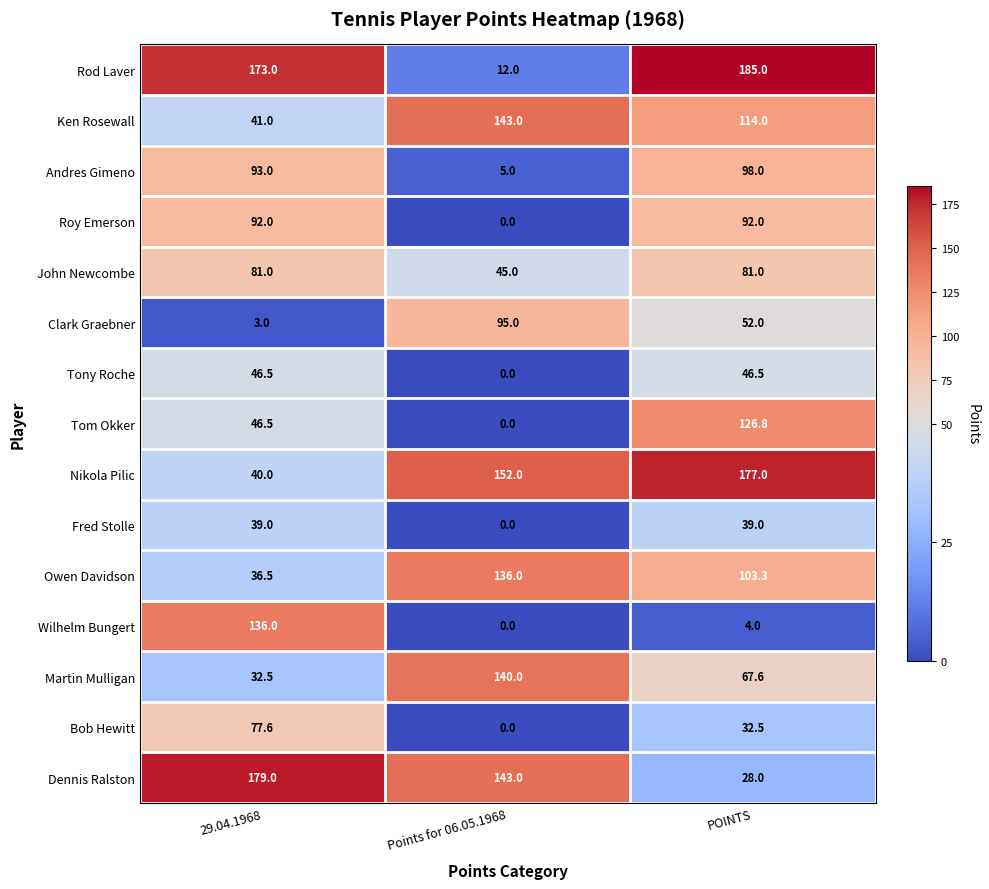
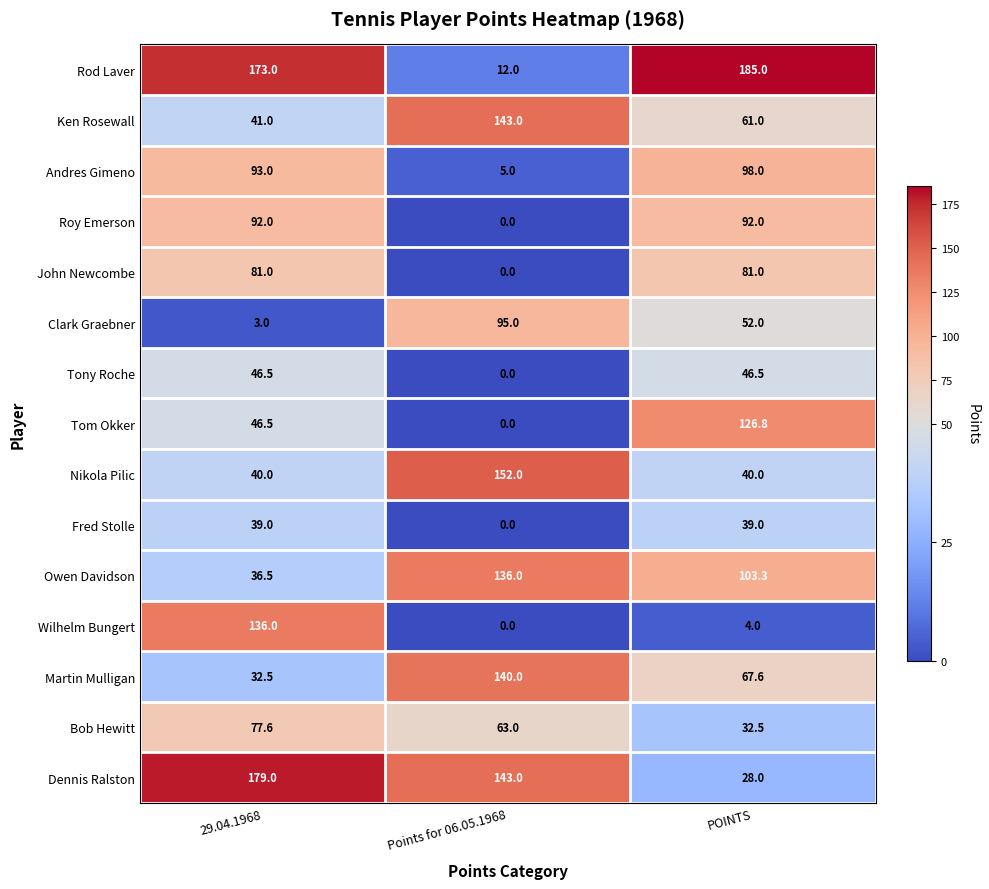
  {
    "Rod Laver": {
      "29.04.1968": 173.0,
      "Points for 06.05.1968": 12.0,
      "POINTS": 185.0
    },
    "Ken Rosewall": {
      "29.04.1968": 41.0,
      "Points for 06.05.1968": 143.0,
-     "POINTS": 114.0
+     "POINTS": 61.0
    },
    "Andres Gimeno": {
      "29.04.1968": 93.0,
      "Points for 06.05.1968": 5.0,
      "POINTS": 98.0
    },
    "Roy Emerson": {
      "29.04.1968": 92.0,
      "Points for 06.05.1968": 0.0,
      "POINTS": 92.0
    },
    "John Newcombe": {
      "29.04.1968": 81.0,
-     "Points for 06.05.1968": 45.0,
+     "Points for 06.05.1968": 0.0,
      "POINTS": 81.0
    },
    "Clark Graebner": {
      "29.04.1968": 3.0,
      "Points for 06.05.1968": 95.0,
      "POINTS": 52.0
    },
    "Tony Roche": {
      "29.04.1968": 46.5,
      "Points for 06.05.1968": 0.0,
      "POINTS": 46.5
    },
    "Tom Okker": {
      "29.04.1968": 46.5,
      "Points for 06.05.1968": 0.0,
      "POINTS": 126.8
    },
    "Nikola Pilic": {
      "29.04.1968": 40.0,
      "Points for 06.05.1968": 152.0,
-     "POINTS": 177.0
+     "POINTS": 40.0
    },
    "Fred Stolle": {
      "29.04.1968": 39.0,
      "Points for 06.05.1968": 0.0,
      "POINTS": 39.0
    },
    "Owen Davidson": {
      "29.04.1968": 36.5,
      "Points for 06.05.1968": 136.0,
      "POINTS": 103.3
    },
    "Wilhelm Bungert": {
      "29.04.1968": 136.0,
      "Points for 06.05.1968": 0.0,
      "POINTS": 4.0
    },
    "Martin Mulligan": {
      "29.04.1968": 32.5,
      "Points for 06.05.1968": 140.0,
      "POINTS": 67.6
    },
    "Bob Hewitt": {
      "29.04.1968": 77.6,
-     "Points for 06.05.1968": 0.0,
+     "Points for 06.05.1968": 63.0,
      "POINTS": 32.5
    },
    "Dennis Ralston": {
      "29.04.1968": 179.0,
      "Points for 06.05.1968": 143.0,
      "POINTS": 28.0
    }
  }
